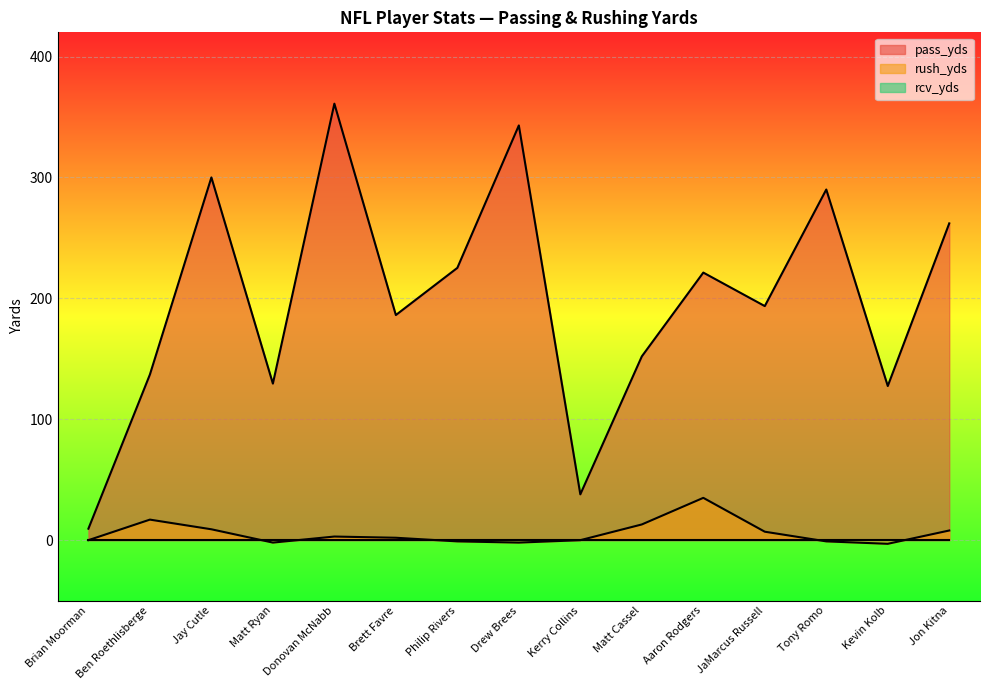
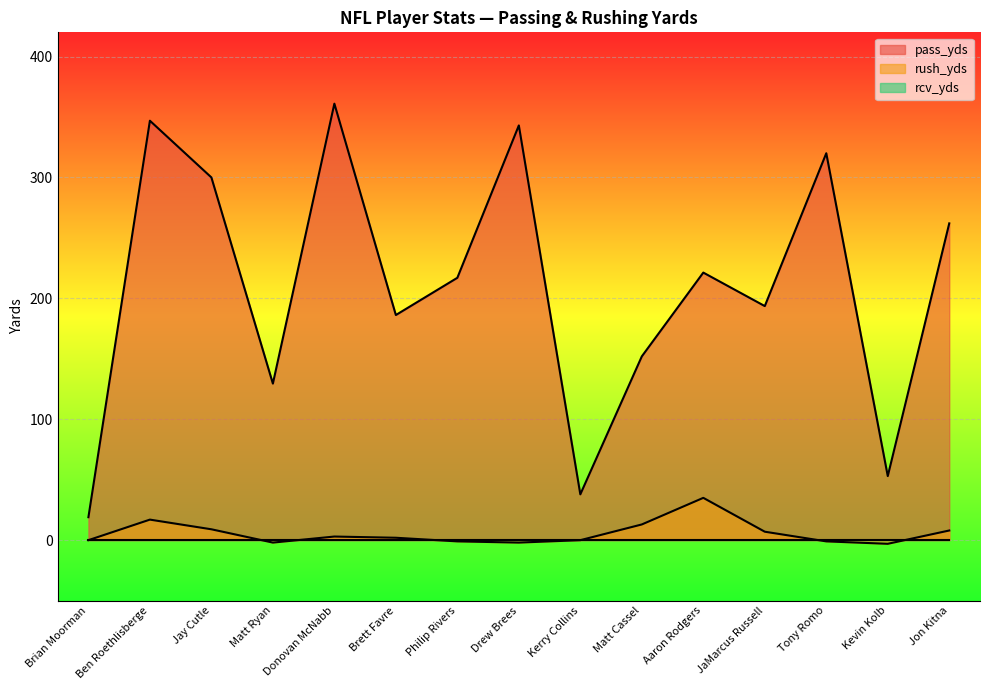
  {
    "pass_yds": {
-     "Brian Moorman": 10,
-     "Ben Roethlisberge": 137,
+     "Brian Moorman": 19,
+     "Ben Roethlisberge": 347,
      "Jay Cutle": 300,
      "Matt Ryan": 130,
      "Donovan McNabb": 361,
      "Brett Favre": 186,
-     "Philip Rivers": 225,
+     "Philip Rivers": 217,
      "Drew Brees": 343,
      "Kerry Collins": 38,
      "Matt Cassel": 152,
      "Aaron Rodgers": 221,
      "JaMarcus Russell": 194,
-     "Tony Romo": 290,
-     "Kevin Kolb": 128,
+     "Tony Romo": 320,
+     "Kevin Kolb": 53,
      "Jon Kitna": 262
    },
    "rcv_yds": {
      "Ben Roethlisberge": 0,
      "Jay Cutle": 0,
      "Donovan McNabb": 0,
      "Matt Cassel": 0,
      "Aaron Rodgers": 0,
      "JaMarcus Russell": 0,
      "Jon Kitna": 0
    }
  }
